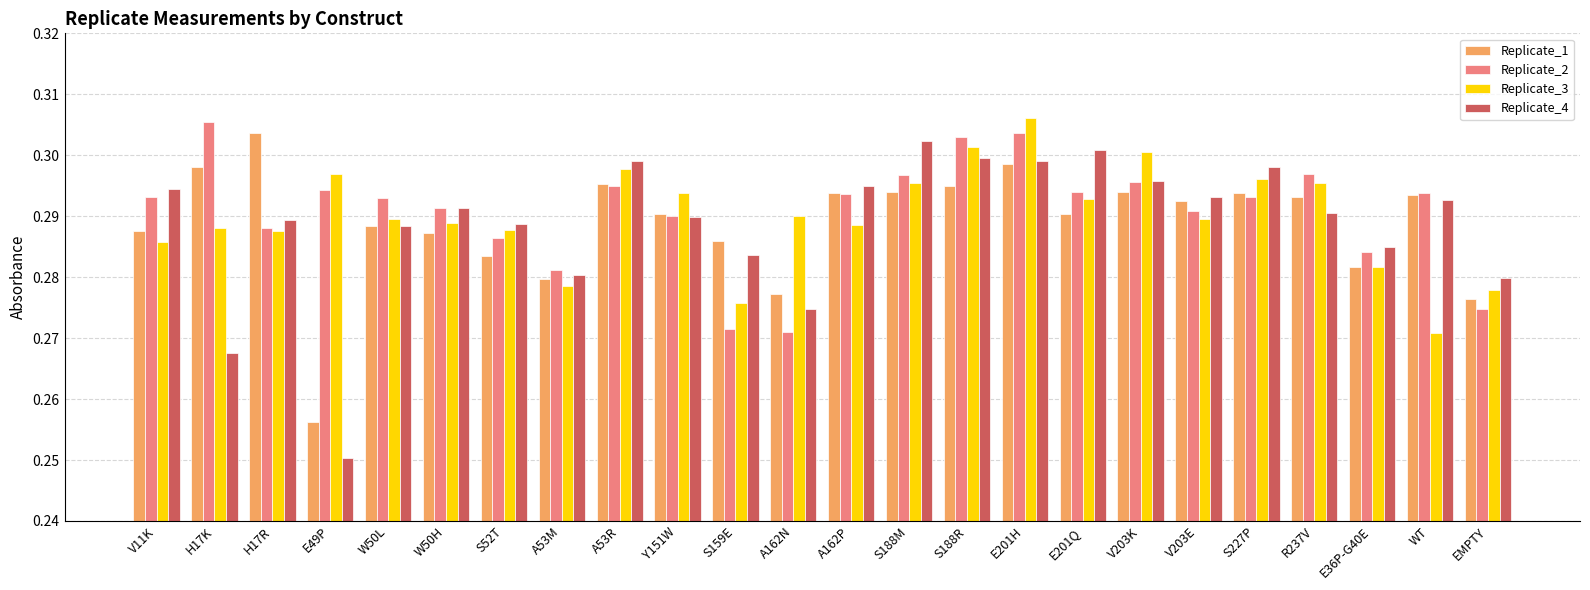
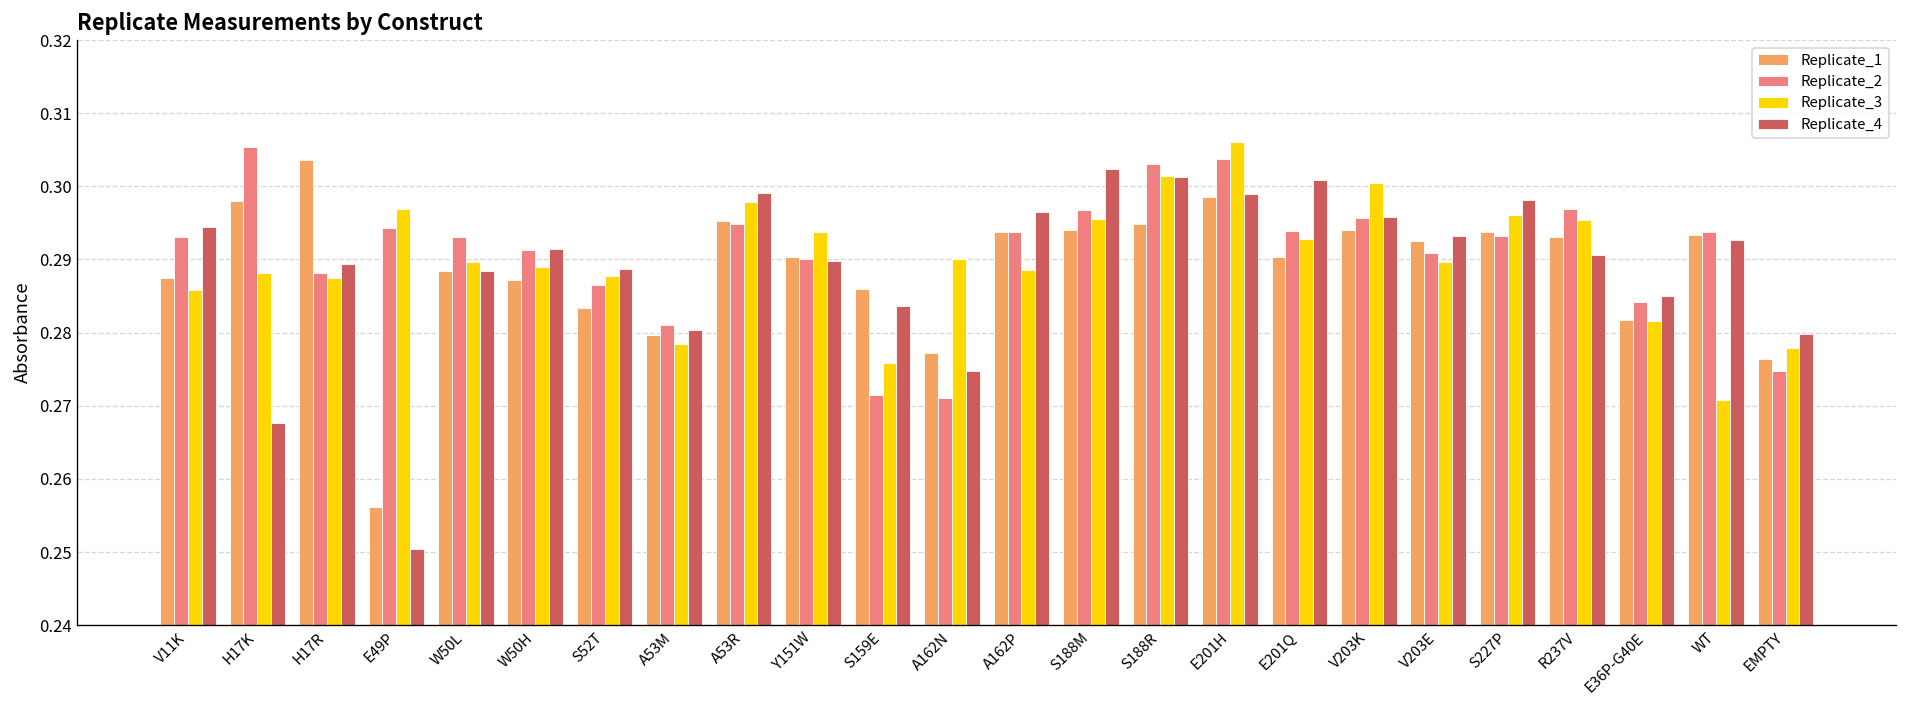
  {
    "Replicate_3": {
      "V11K": 0.286,
      "H17K": 0.288,
      "H17R": 0.287,
      "E49P": 0.297,
      "W50L": 0.290,
      "W50H": 0.289,
      "S52T": 0.288,
      "A53M": 0.278,
      "A53R": 0.298,
      "Y151W": 0.294,
      "S159E": 0.276,
      "A162N": 0.290,
      "A162P": 0.289,
      "S188M": 0.296,
      "S188R": 0.301,
      "E201H": 0.306,
      "E201Q": 0.293,
      "V203K": 0.301,
      "V203E": 0.290,
      "S227P": 0.296,
      "R237V": 0.295,
      "E36P-G40E": 0.282,
      "WT": 0.271,
      "EMPTY": 0.278
    },
    "Replicate_4": {
      "V11K": 0.294,
      "H17K": 0.268,
      "H17R": 0.289,
      "E49P": 0.250,
      "W50L": 0.288,
      "W50H": 0.291,
      "S52T": 0.289,
      "A53M": 0.280,
      "A53R": 0.299,
      "Y151W": 0.290,
      "S159E": 0.284,
      "A162N": 0.275,
-     "A162P": 0.295,
+     "A162P": 0.296,
      "S188M": 0.302,
-     "S188R": 0.300,
+     "S188R": 0.301,
      "E201H": 0.299,
      "E201Q": 0.301,
      "V203K": 0.296,
      "V203E": 0.293,
      "S227P": 0.298,
      "R237V": 0.291,
      "E36P-G40E": 0.285,
      "WT": 0.293,
      "EMPTY": 0.280
    }
  }
